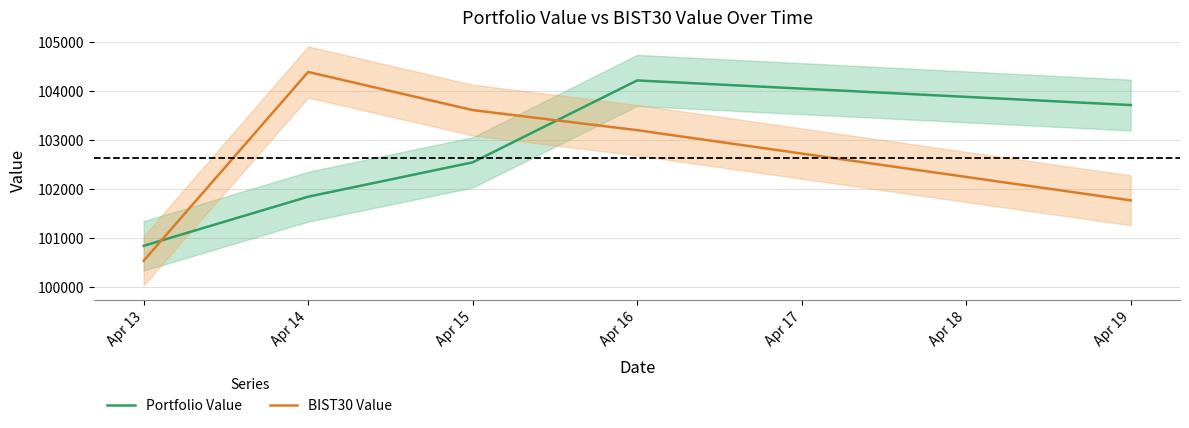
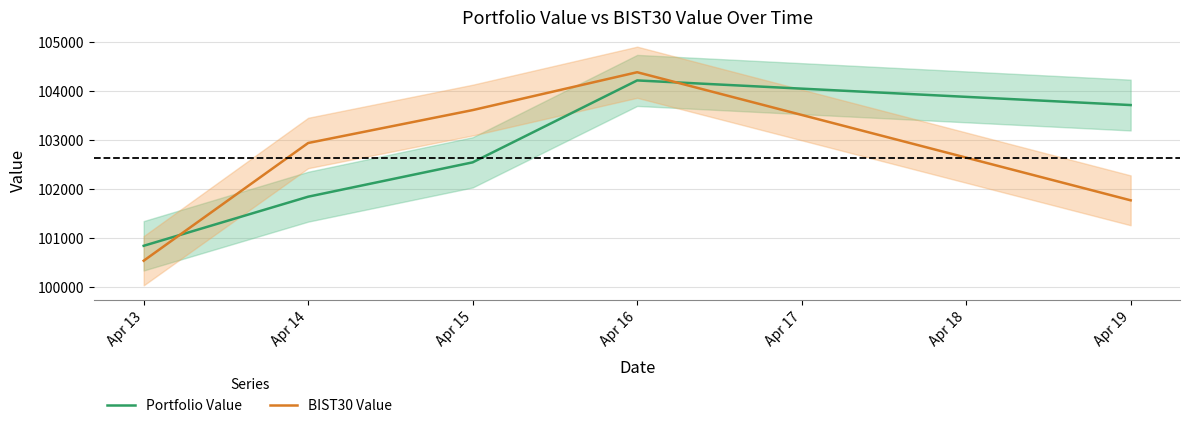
  {
    "Portfolio Value": {
      "Apr 13": 100800,
      "Apr 14": 101900,
      "Apr 15": 102600,
      "Apr 16": 104200,
      "Apr 19": 103700
    },
    "BIST30 Value": {
      "Apr 13": 100500,
-     "Apr 14": 104400,
+     "Apr 14": 102900,
      "Apr 15": 103600,
-     "Apr 16": 103200,
+     "Apr 16": 104400,
      "Apr 19": 101800
    }
  }
